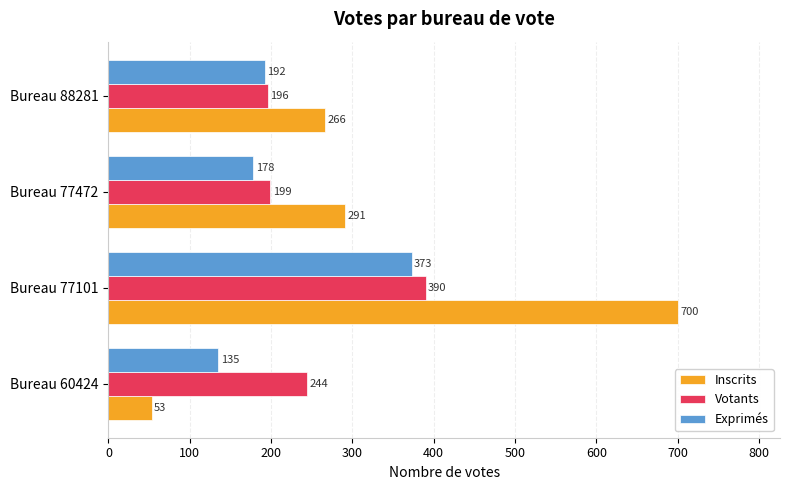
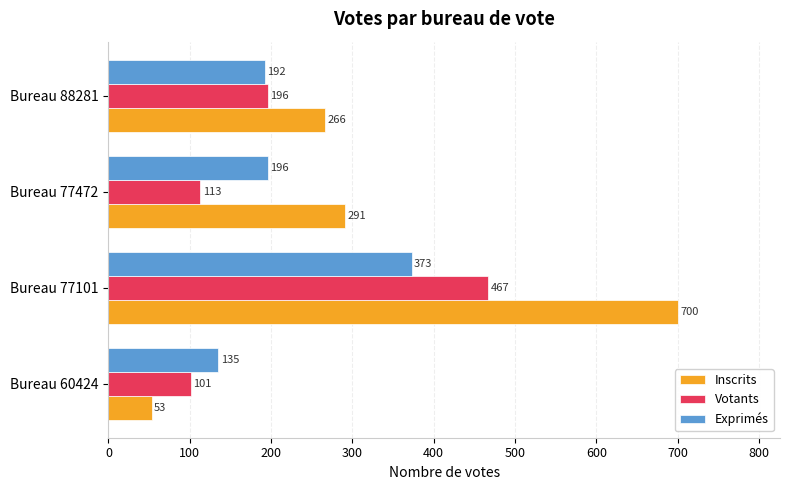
  {
    "Inscrits": {
      "Bureau 88281": 266,
      "Bureau 77472": 291,
      "Bureau 77101": 700,
      "Bureau 60424": 53
    },
    "Votants": {
      "Bureau 88281": 196,
-     "Bureau 77472": 199,
-     "Bureau 77101": 390,
-     "Bureau 60424": 244
+     "Bureau 77472": 113,
+     "Bureau 77101": 467,
+     "Bureau 60424": 101
    },
    "Exprimés": {
      "Bureau 88281": 192,
-     "Bureau 77472": 178,
+     "Bureau 77472": 196,
      "Bureau 77101": 373,
      "Bureau 60424": 135
    }
  }
